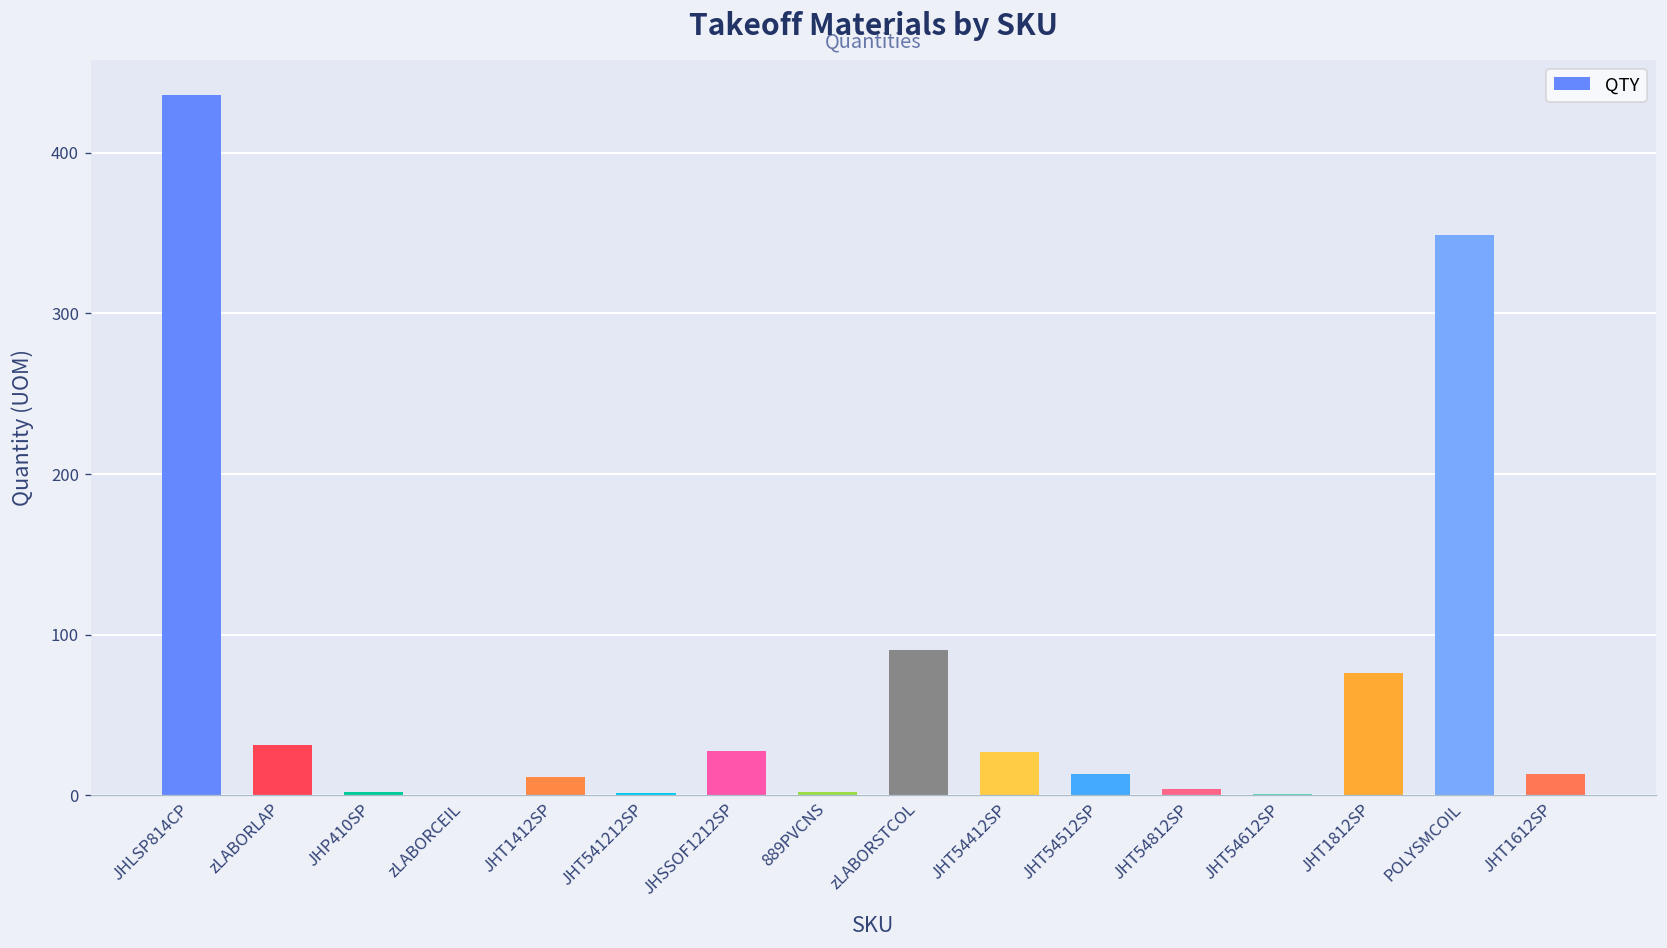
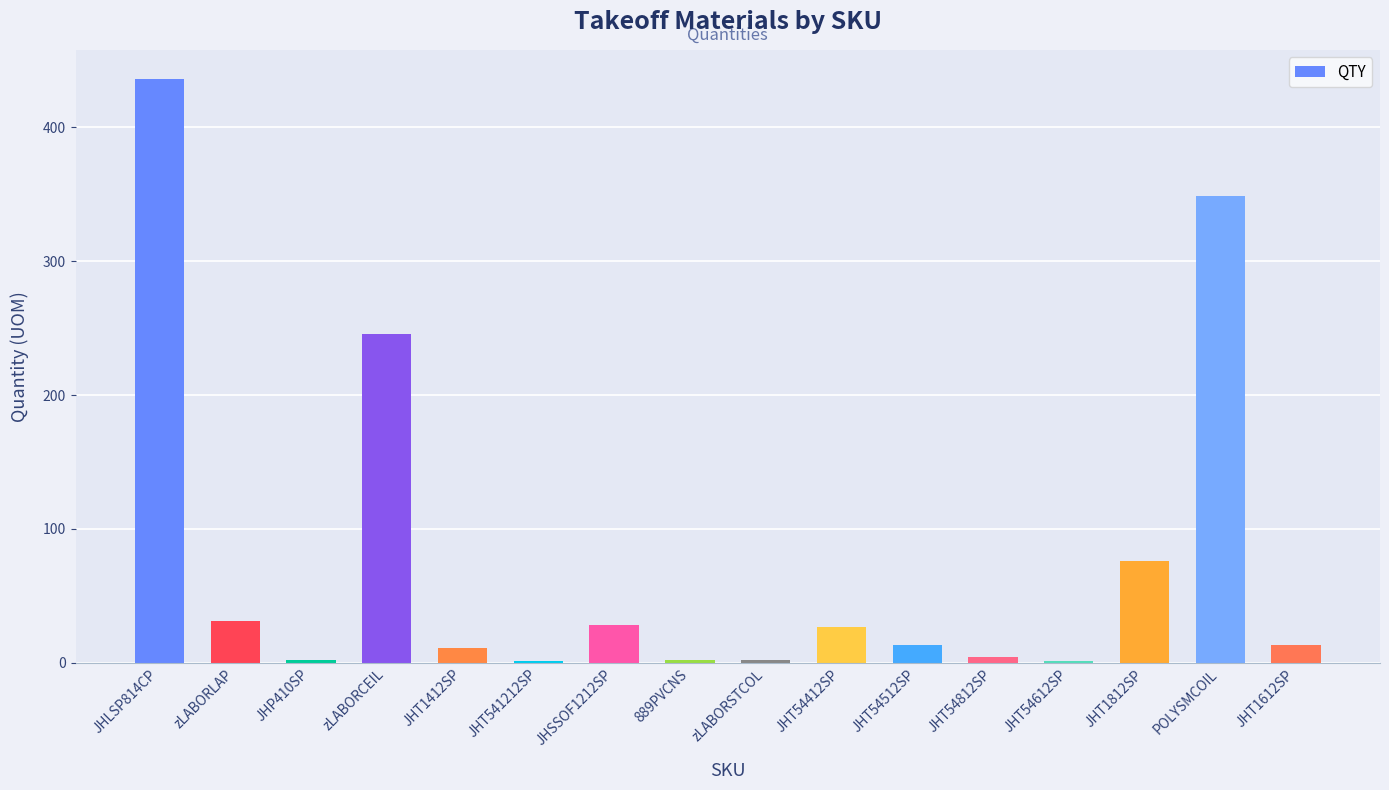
  {
    "JHLSP814CP": 436,
    "zLABORLAP": 31,
    "JHP410SP": 2,
-   "zLABORCEIL": 0,
+   "zLABORCEIL": 246,
    "JHT1412SP": 11,
    "JHSSOF1212SP": 28,
    "889PVCNS": 2,
-   "zLABORSTCOL": 91,
+   "zLABORSTCOL": 2,
    "JHT54412SP": 27,
    "JHT54512SP": 13,
    "JHT54812SP": 4,
    "JHT1812SP": 76,
    "POLYSMCOIL": 349,
    "JHT1612SP": 14
  }
